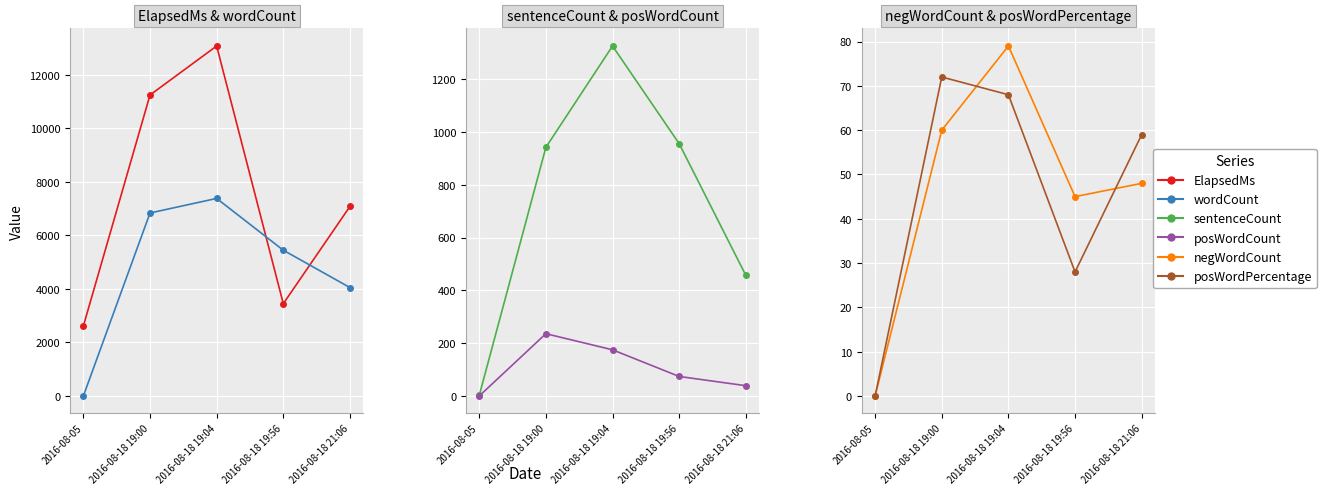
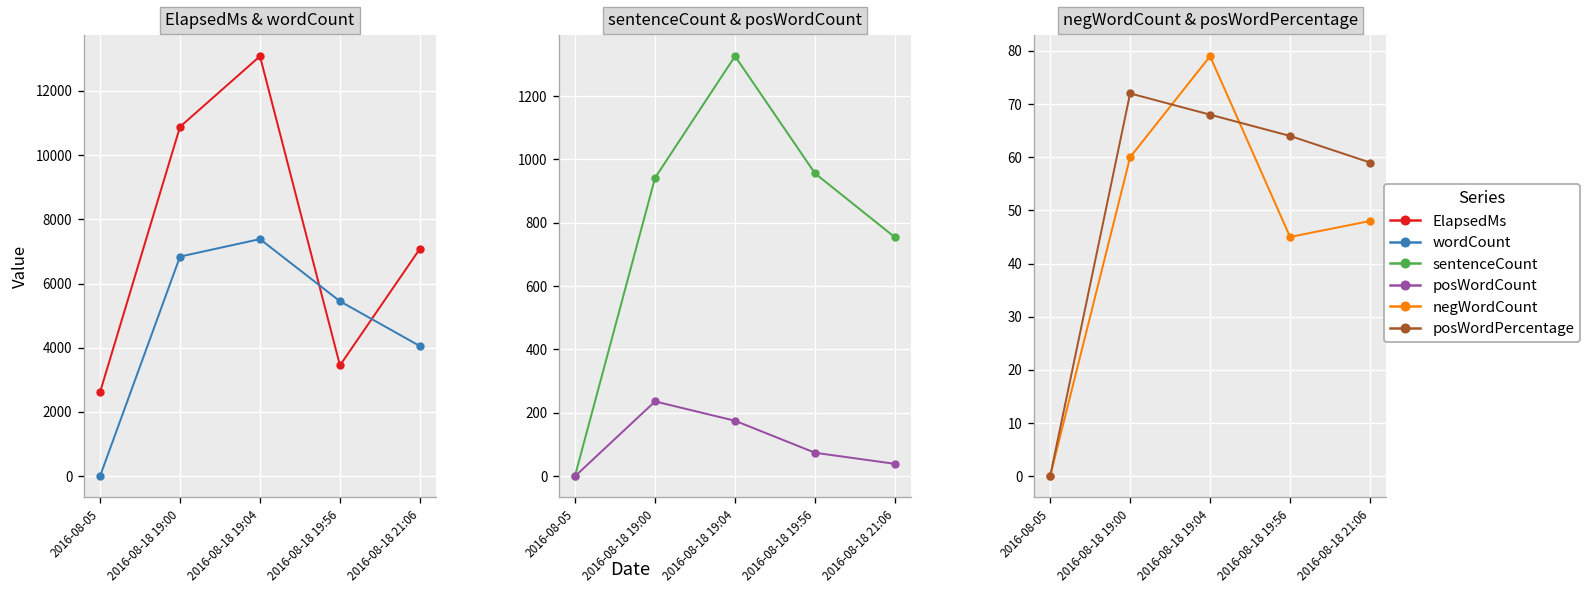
  {
    "ElapsedMs & wordCount": {
      "ElapsedMs": {
        "2016-08-05": 2600,
-       "2016-08-18 19:00": 11300,
+       "2016-08-18 19:00": 10900,
        "2016-08-18 19:04": 13100,
        "2016-08-18 19:56": 3500,
        "2016-08-18 21:06": 7100
      },
      "wordCount": {
        "2016-08-05": 0,
        "2016-08-18 19:00": 6800,
        "2016-08-18 19:04": 7400,
        "2016-08-18 19:56": 5500,
        "2016-08-18 21:06": 4100
      }
    },
    "sentenceCount & posWordCount": {
      "sentenceCount": {
        "2016-08-18 19:00": 940,
        "2016-08-18 19:04": 1330,
        "2016-08-18 19:56": 960,
-       "2016-08-18 21:06": 460
+       "2016-08-18 21:06": 750
      },
      "posWordCount": {
        "2016-08-18 19:00": 240,
        "2016-08-18 19:04": 180,
        "2016-08-18 19:56": 70,
        "2016-08-18 21:06": 40
      }
    },
    "negWordCount & posWordPercentage": {
      "negWordCount": {
        "2016-08-18 19:00": 60,
        "2016-08-18 19:04": 79,
        "2016-08-18 19:56": 45,
        "2016-08-18 21:06": 48
      },
      "posWordPercentage": {
        "2016-08-18 19:00": 72,
        "2016-08-18 19:04": 68,
-       "2016-08-18 19:56": 28,
+       "2016-08-18 19:56": 64,
        "2016-08-18 21:06": 59
      }
    }
  }
